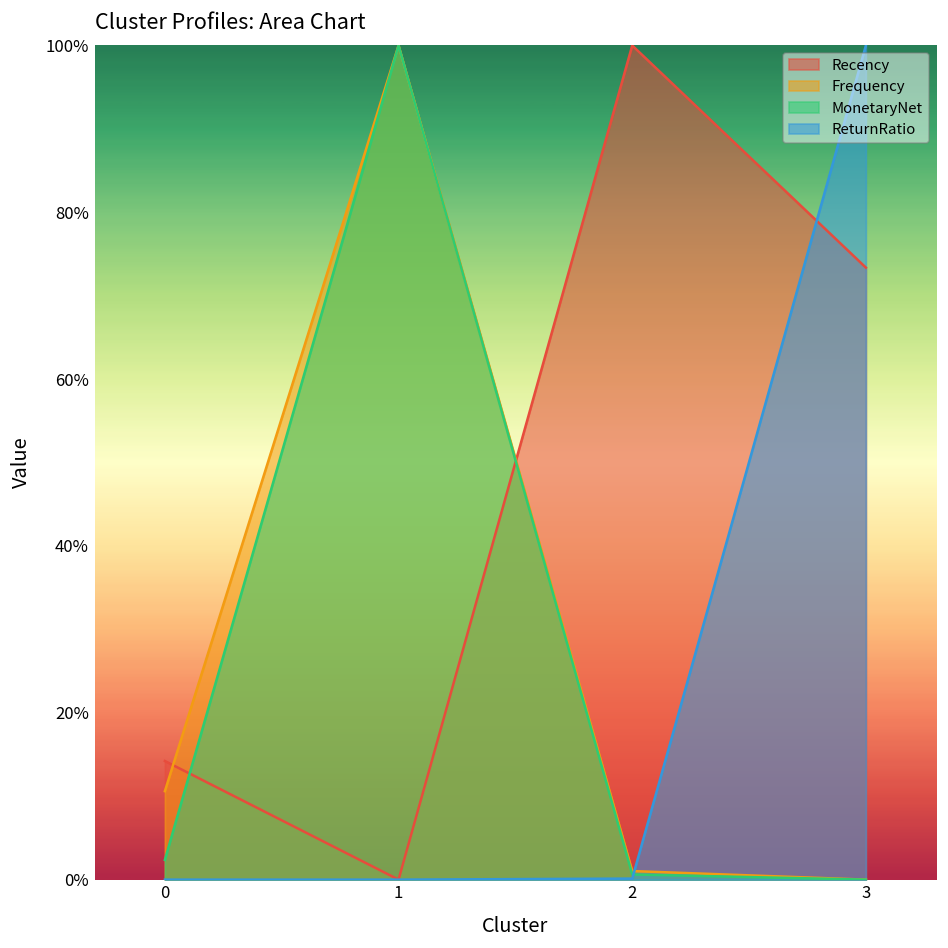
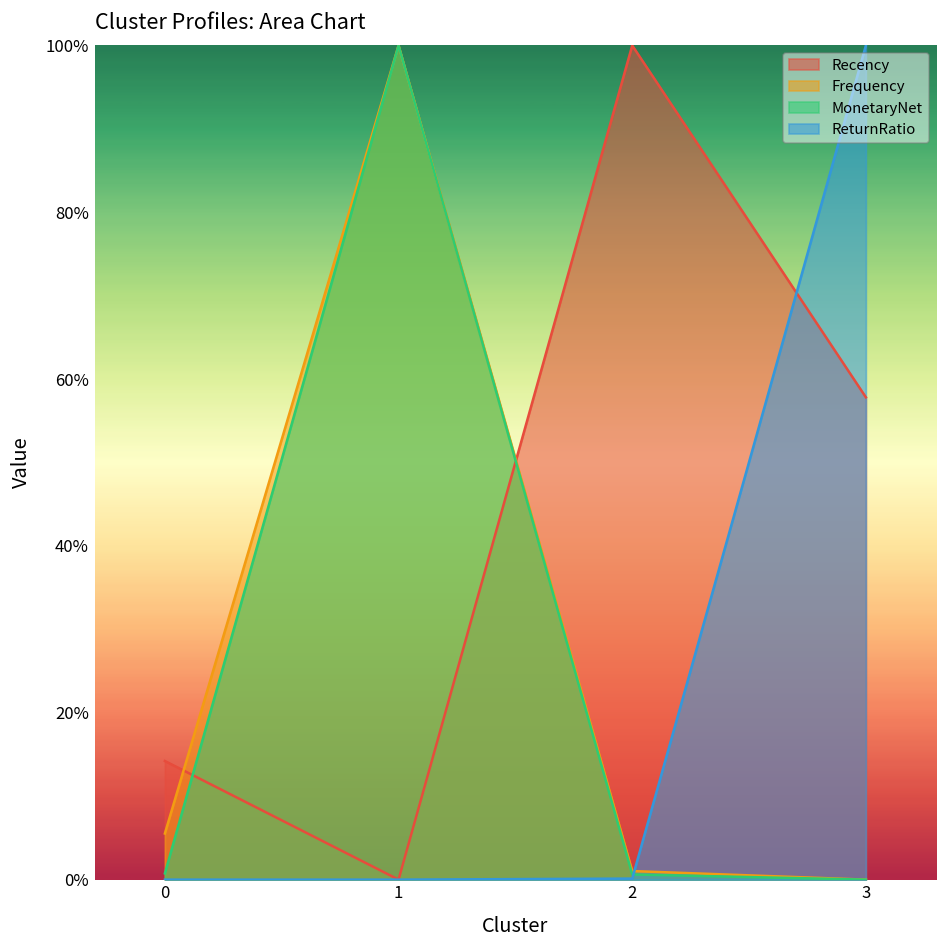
  {
    "Recency": {
      "0": "14%",
      "2": "100%",
-     "3": "73%"
+     "3": "58%"
    },
    "Frequency": {
-     "0": "11%",
+     "0": "6%",
      "2": "1%"
    },
    "MonetaryNet": {
-     "0": "2%",
+     "0": "1%",
      "2": "1%"
    },
    "ReturnRatio": {
      "0": "0%",
      "2": "0%",
      "3": "100%"
    }
  }
